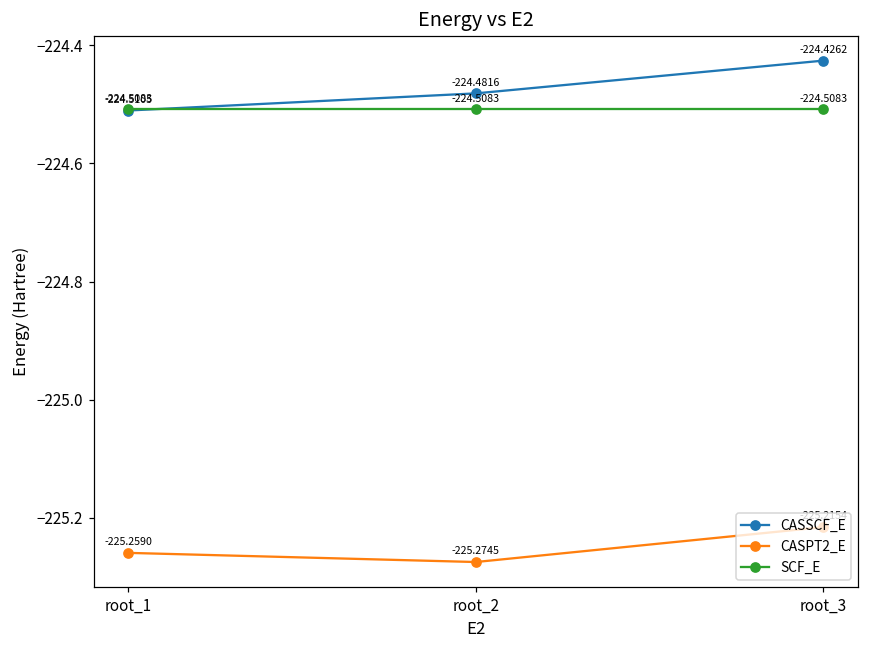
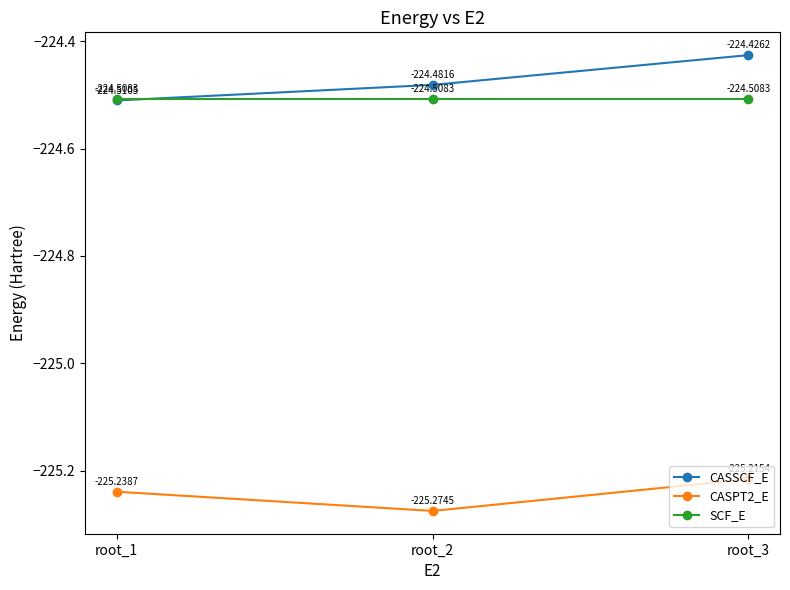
  {
    "CASSCF_E": {
      "root_2": -224.4816,
      "root_3": -224.4262
    },
    "CASPT2_E": {
-     "root_1": -225.2590,
+     "root_1": -225.2387,
      "root_2": -225.2745
    },
    "SCF_E": {
      "root_3": -224.5083
    }
  }
